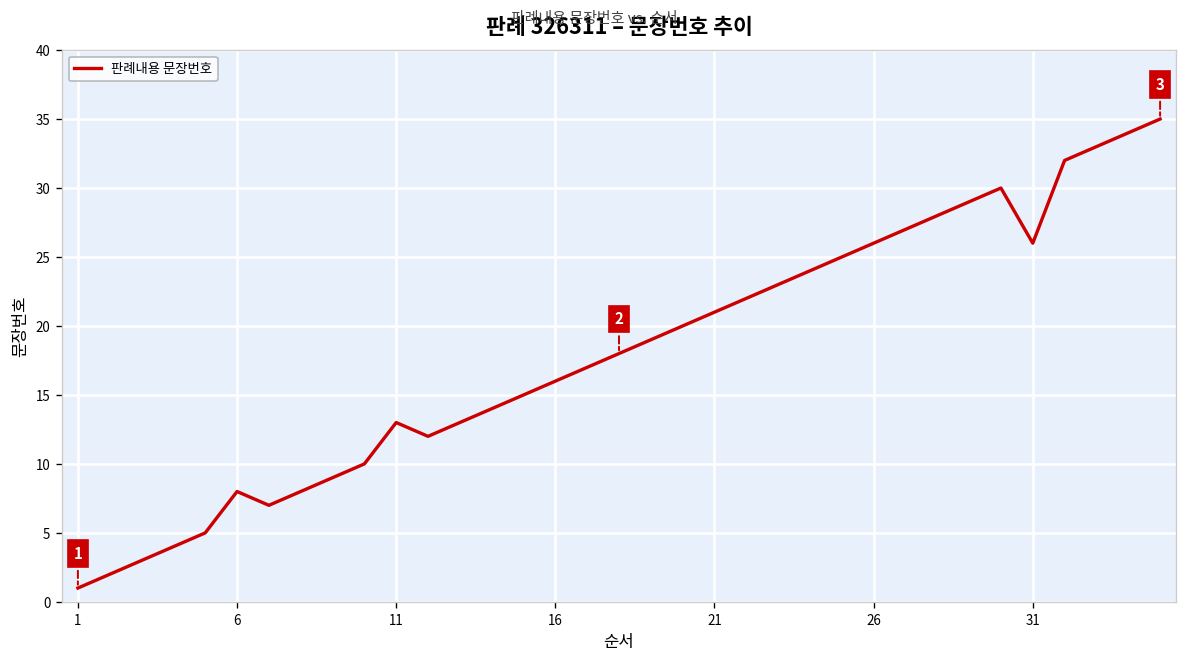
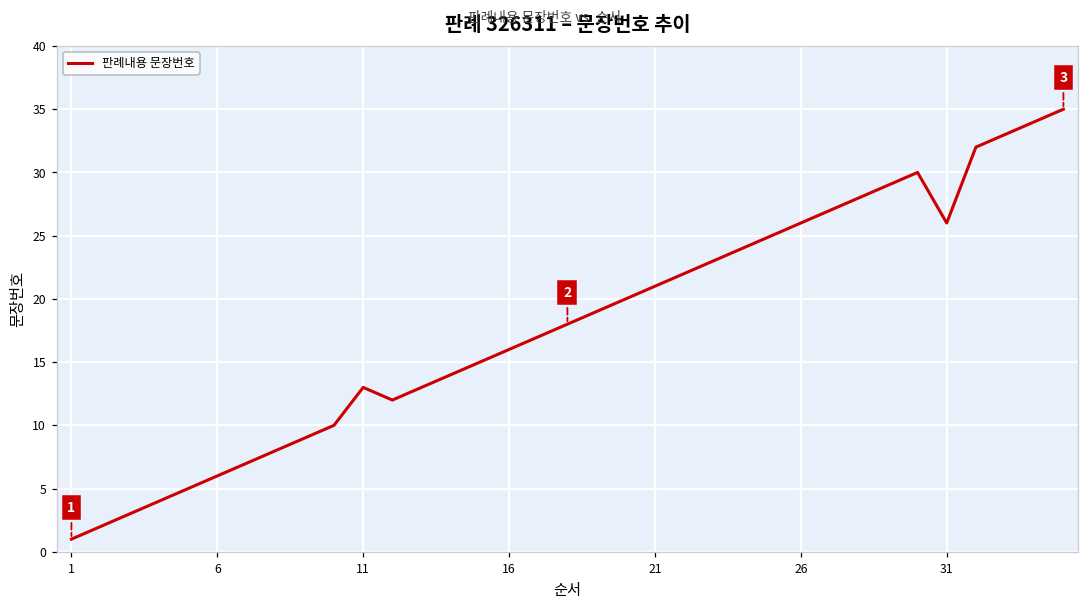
  {
-   "6": 8,
+   "6": 6,
    "11": 13,
    "16": 16,
    "21": 21,
    "26": 26,
    "31": 26
  }
